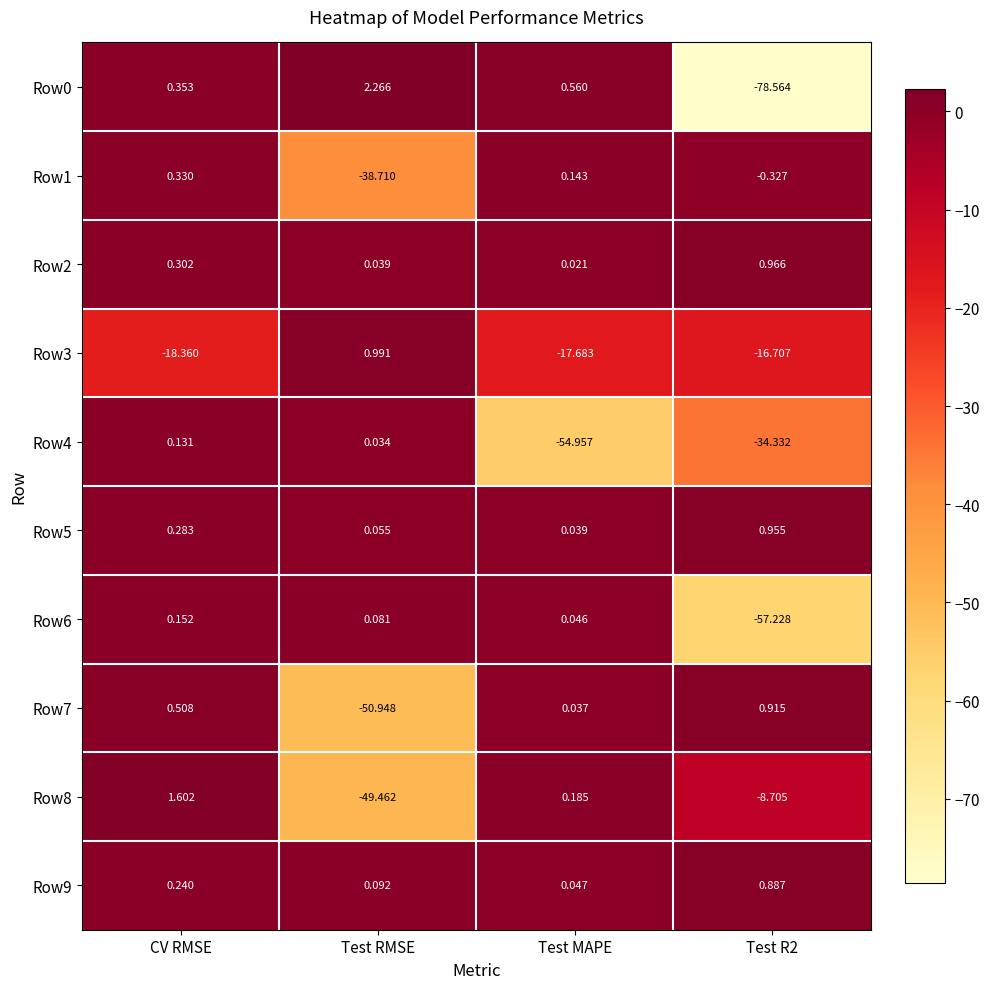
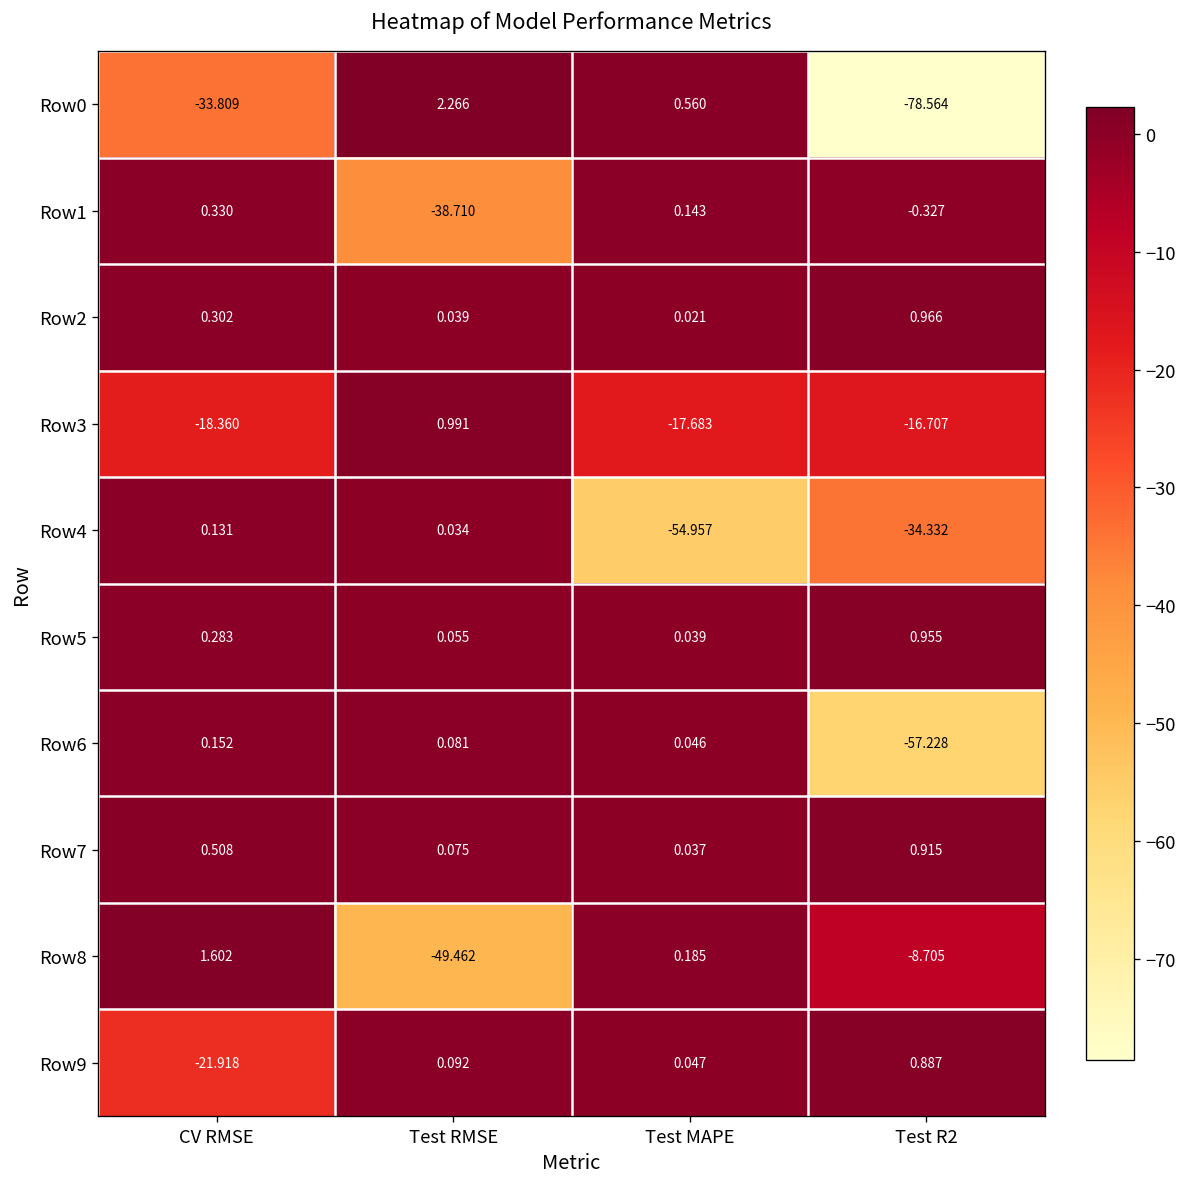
  {
    "Row0": {
-     "CV RMSE": 0.353,
+     "CV RMSE": -33.809,
      "Test RMSE": 2.266,
      "Test MAPE": 0.560,
      "Test R2": -78.564
    },
    "Row1": {
      "CV RMSE": 0.330,
      "Test RMSE": -38.710,
      "Test MAPE": 0.143,
      "Test R2": -0.327
    },
    "Row2": {
      "CV RMSE": 0.302,
      "Test RMSE": 0.039,
      "Test MAPE": 0.021,
      "Test R2": 0.966
    },
    "Row3": {
      "CV RMSE": -18.360,
      "Test RMSE": 0.991,
      "Test MAPE": -17.683,
      "Test R2": -16.707
    },
    "Row4": {
      "CV RMSE": 0.131,
      "Test RMSE": 0.034,
      "Test MAPE": -54.957,
      "Test R2": -34.332
    },
    "Row5": {
      "CV RMSE": 0.283,
      "Test RMSE": 0.055,
      "Test MAPE": 0.039,
      "Test R2": 0.955
    },
    "Row6": {
      "CV RMSE": 0.152,
      "Test RMSE": 0.081,
      "Test MAPE": 0.046,
      "Test R2": -57.228
    },
    "Row7": {
      "CV RMSE": 0.508,
-     "Test RMSE": -50.948,
+     "Test RMSE": 0.075,
      "Test MAPE": 0.037,
      "Test R2": 0.915
    },
    "Row8": {
      "CV RMSE": 1.602,
      "Test RMSE": -49.462,
      "Test MAPE": 0.185,
      "Test R2": -8.705
    },
    "Row9": {
-     "CV RMSE": 0.240,
+     "CV RMSE": -21.918,
      "Test RMSE": 0.092,
      "Test MAPE": 0.047,
      "Test R2": 0.887
    }
  }
